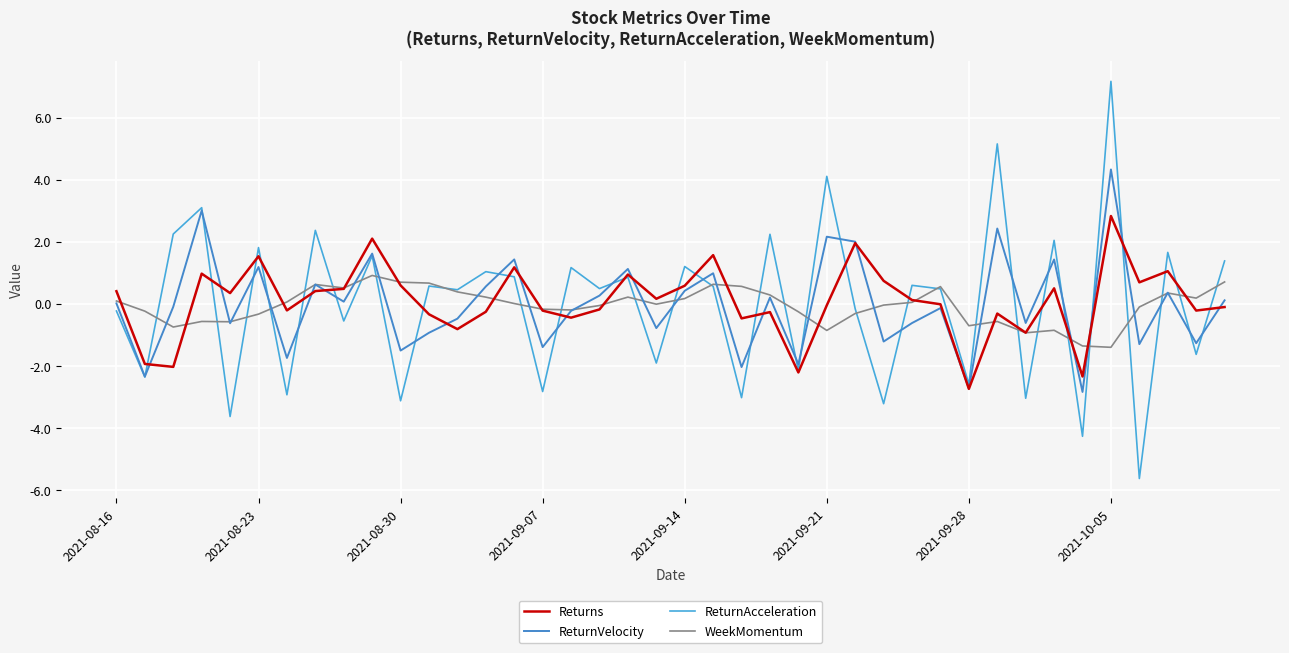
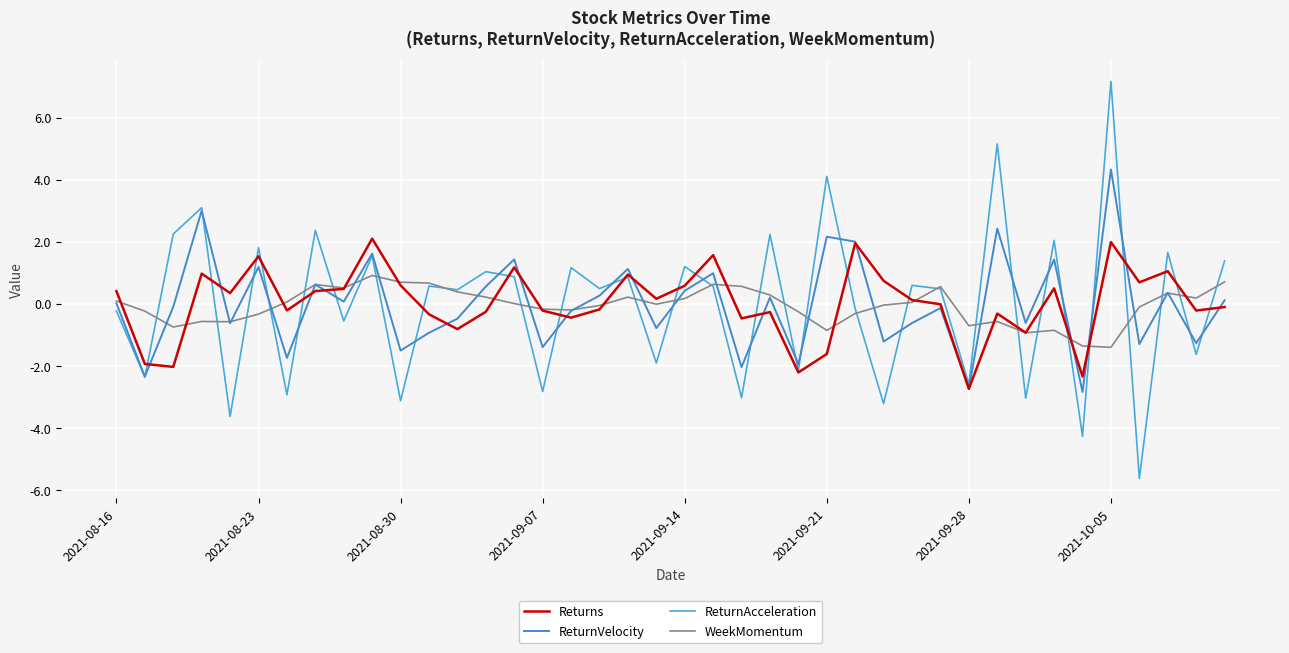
  {
    "Returns": {
      "2021-08-16": 0.4,
      "2021-08-23": 1.5,
      "2021-08-30": 0.6,
      "2021-09-14": 0.6,
-     "2021-09-21": 0.0,
-     "2021-10-05": 2.8
+     "2021-09-21": -1.6,
+     "2021-10-05": 2.0
    },
    "WeekMomentum": {
      "2021-08-23": -0.3,
      "2021-08-30": 0.7,
      "2021-09-14": 0.2,
      "2021-09-21": -0.9,
      "2021-09-28": -0.7,
      "2021-10-05": -1.4
    }
  }
